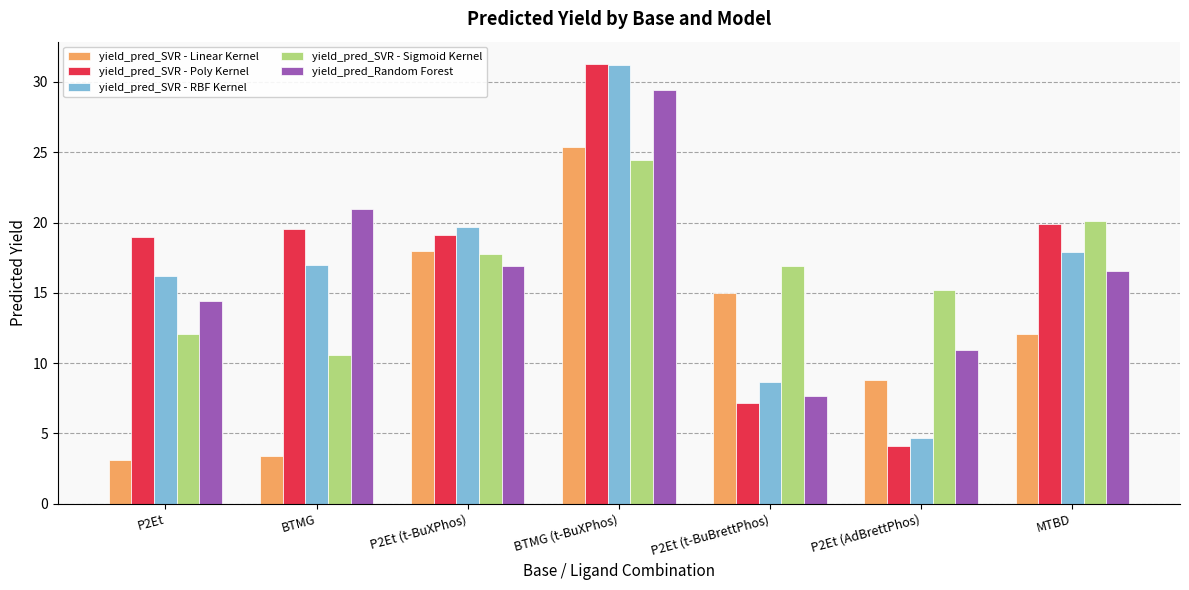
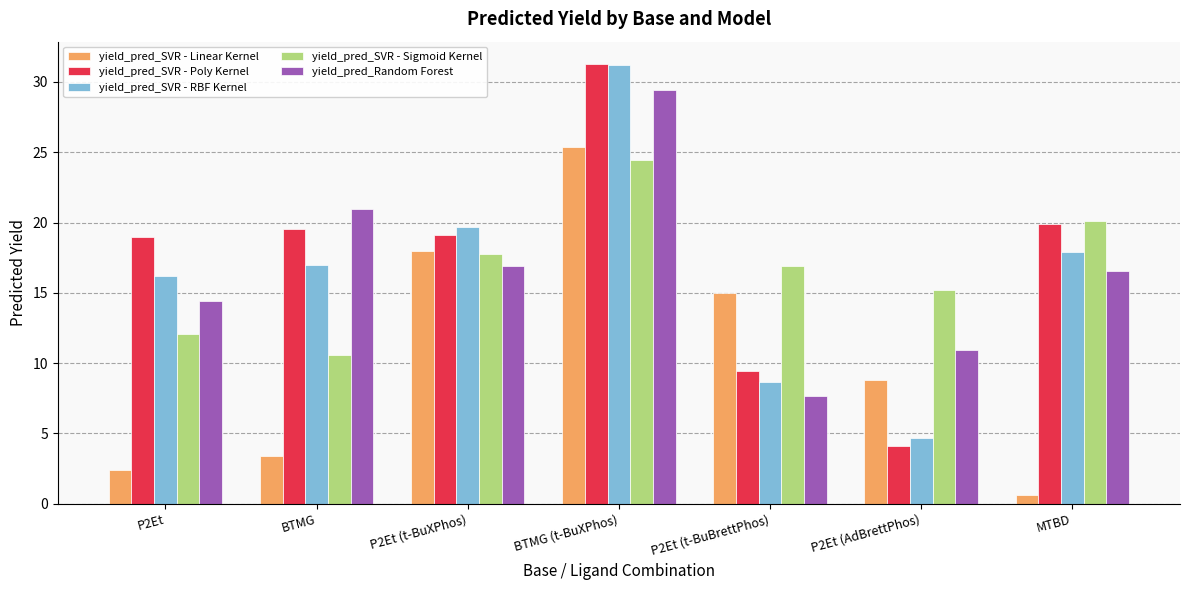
  {
    "yield_pred_SVR - Linear Kernel": {
-     "P2Et": 3.1,
+     "P2Et": 2.4,
      "BTMG": 3.4,
      "P2Et (t-BuXPhos)": 18.0,
      "BTMG (t-BuXPhos)": 25.4,
      "P2Et (t-BuBrettPhos)": 15.0,
      "P2Et (AdBrettPhos)": 8.8,
-     "MTBD": 12.1
+     "MTBD": 0.6
    },
    "yield_pred_SVR - Poly Kernel": {
      "P2Et": 19.0,
      "BTMG": 19.6,
      "P2Et (t-BuXPhos)": 19.1,
      "BTMG (t-BuXPhos)": 31.3,
-     "P2Et (t-BuBrettPhos)": 7.2,
+     "P2Et (t-BuBrettPhos)": 9.4,
      "P2Et (AdBrettPhos)": 4.1,
      "MTBD": 19.9
    },
    "yield_pred_SVR - RBF Kernel": {
      "P2Et": 16.2,
      "BTMG": 17.0,
      "P2Et (t-BuXPhos)": 19.7,
      "BTMG (t-BuXPhos)": 31.2,
      "P2Et (t-BuBrettPhos)": 8.6,
      "P2Et (AdBrettPhos)": 4.7,
      "MTBD": 17.9
    },
    "yield_pred_SVR - Sigmoid Kernel": {
      "P2Et": 12.1,
      "BTMG": 10.6,
      "P2Et (t-BuXPhos)": 17.7,
      "BTMG (t-BuXPhos)": 24.5,
      "P2Et (t-BuBrettPhos)": 16.9,
      "P2Et (AdBrettPhos)": 15.2,
      "MTBD": 20.1
    },
    "yield_pred_Random Forest": {
      "P2Et": 14.4,
      "BTMG": 20.9,
      "P2Et (t-BuXPhos)": 16.9,
      "BTMG (t-BuXPhos)": 29.5,
      "P2Et (t-BuBrettPhos)": 7.7,
      "P2Et (AdBrettPhos)": 10.9,
      "MTBD": 16.5
    }
  }
